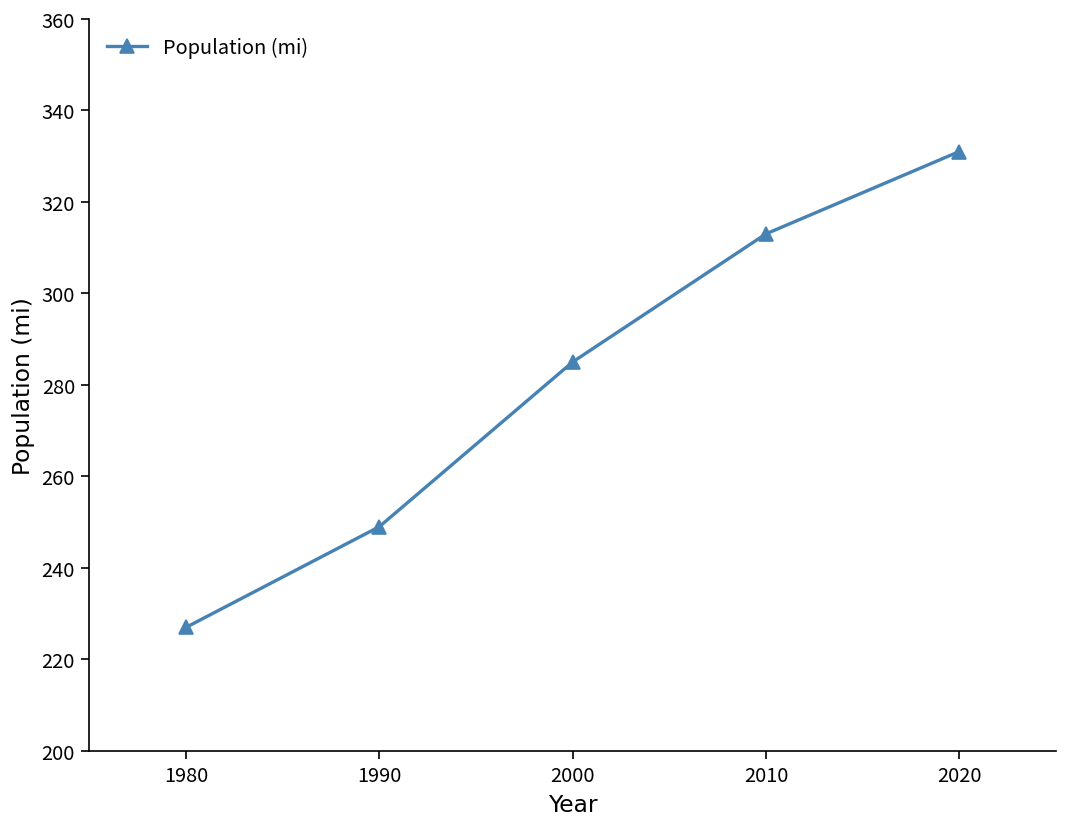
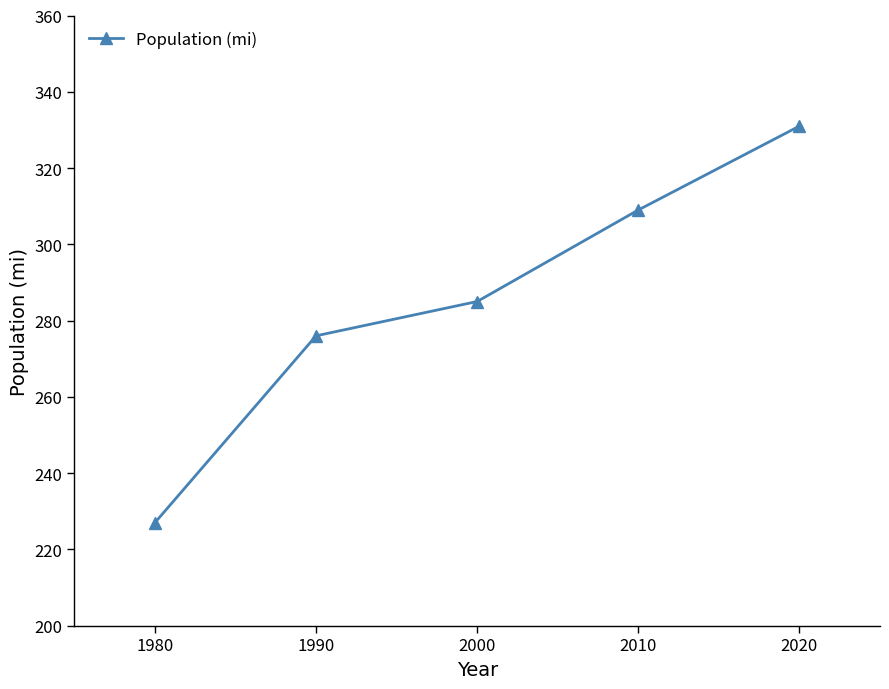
  {
    "1980": 227,
-   "1990": 249,
+   "1990": 276,
    "2000": 285,
-   "2010": 313,
+   "2010": 309,
    "2020": 331
  }
